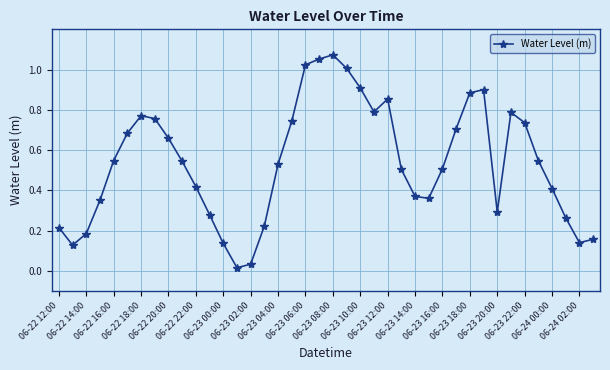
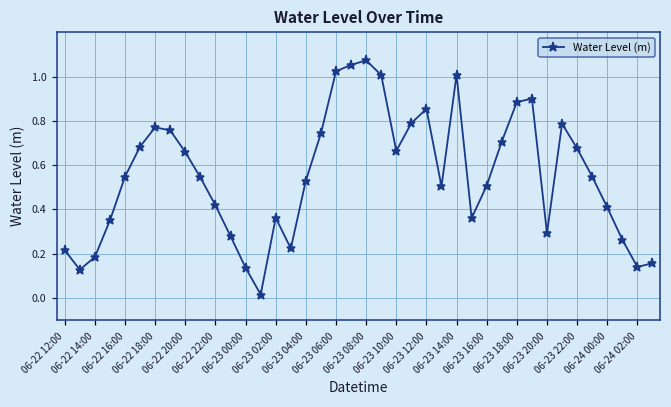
  {
    "06-22 12:00": 0.22,
    "06-22 14:00": 0.19,
    "06-22 16:00": 0.55,
    "06-22 18:00": 0.77,
    "06-22 20:00": 0.66,
    "06-22 22:00": 0.42,
    "06-23 00:00": 0.14,
-   "06-23 02:00": 0.03,
+   "06-23 02:00": 0.36,
    "06-23 04:00": 0.53,
    "06-23 06:00": 1.02,
    "06-23 08:00": 1.07,
-   "06-23 10:00": 0.91,
+   "06-23 10:00": 0.66,
    "06-23 12:00": 0.85,
-   "06-23 14:00": 0.37,
+   "06-23 14:00": 1.01,
    "06-23 16:00": 0.51,
    "06-23 18:00": 0.88,
    "06-23 20:00": 0.29,
-   "06-23 22:00": 0.74,
+   "06-23 22:00": 0.68,
    "06-24 00:00": 0.41,
    "06-24 02:00": 0.14
  }
